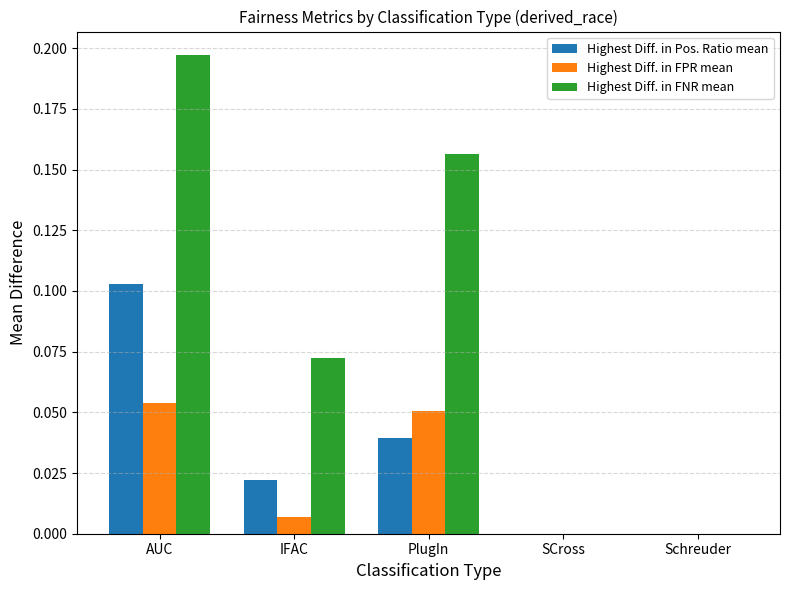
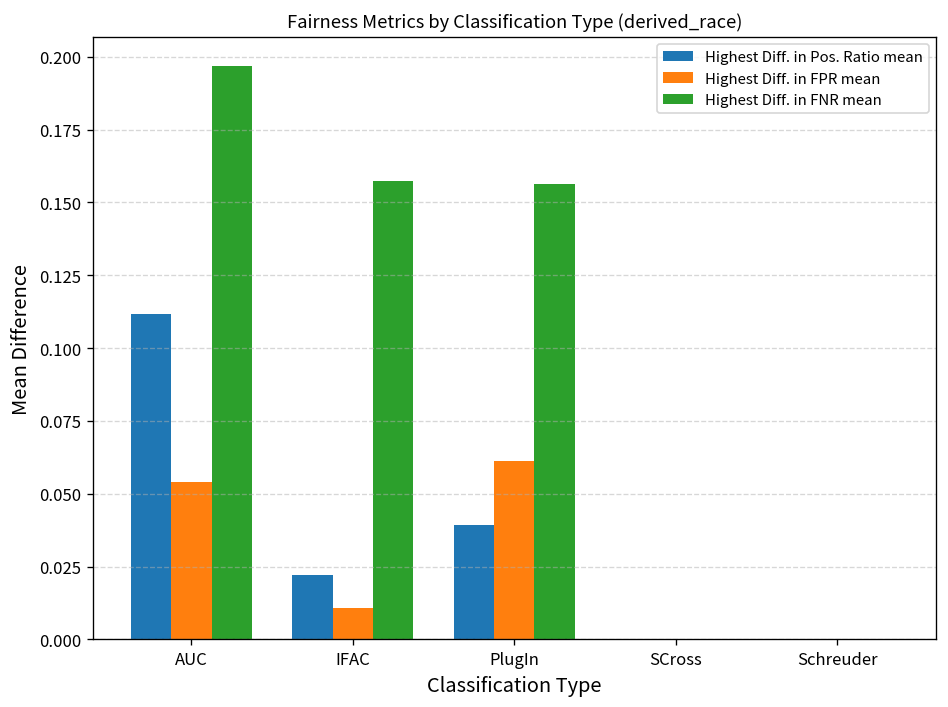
  {
    "Highest Diff. in Pos. Ratio mean": {
-     "AUC": 0.103,
+     "AUC": 0.112,
      "IFAC": 0.022,
      "PlugIn": 0.039,
      "SCross": 0.000,
      "Schreuder": 0.000
    },
    "Highest Diff. in FPR mean": {
      "AUC": 0.054,
-     "IFAC": 0.007,
-     "PlugIn": 0.051,
+     "IFAC": 0.011,
+     "PlugIn": 0.061,
      "SCross": 0.000,
      "Schreuder": 0.000
    },
    "Highest Diff. in FNR mean": {
      "AUC": 0.197,
-     "IFAC": 0.073,
+     "IFAC": 0.158,
      "PlugIn": 0.156,
      "SCross": 0.000,
      "Schreuder": 0.000
    }
  }
